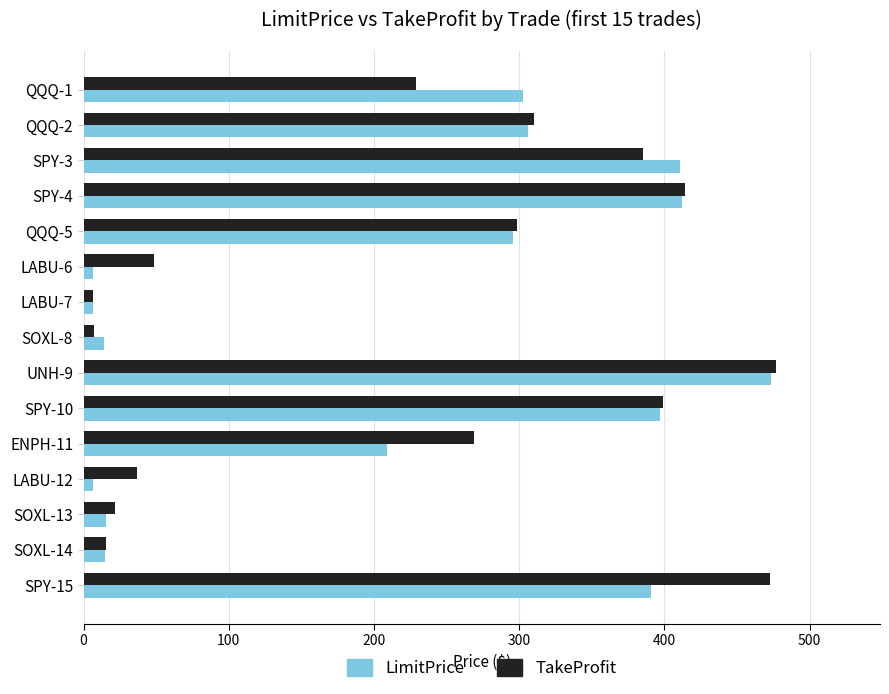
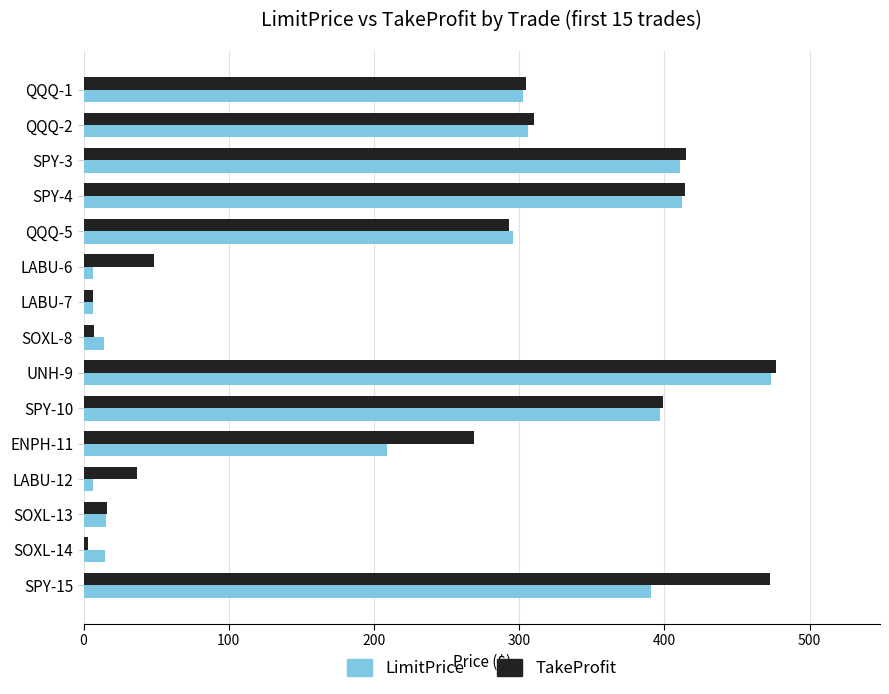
  {
    "LimitPrice": {
      "QQQ-1": 303,
      "QQQ-2": 306,
      "SPY-3": 411,
      "SPY-4": 413,
      "QQQ-5": 296,
      "LABU-6": 6,
      "LABU-7": 6,
      "SOXL-8": 14,
      "UNH-9": 473,
      "SPY-10": 397,
      "ENPH-11": 209,
      "LABU-12": 7,
      "SOXL-13": 15,
      "SOXL-14": 15,
      "SPY-15": 391
    },
    "TakeProfit": {
-     "QQQ-1": 229,
+     "QQQ-1": 305,
      "QQQ-2": 311,
-     "SPY-3": 385,
+     "SPY-3": 415,
      "SPY-4": 415,
-     "QQQ-5": 299,
+     "QQQ-5": 293,
      "LABU-6": 49,
      "LABU-7": 7,
      "SOXL-8": 7,
      "UNH-9": 477,
      "SPY-10": 399,
      "ENPH-11": 269,
      "LABU-12": 37,
-     "SOXL-13": 22,
-     "SOXL-14": 15,
+     "SOXL-13": 16,
+     "SOXL-14": 3,
      "SPY-15": 473
    }
  }
